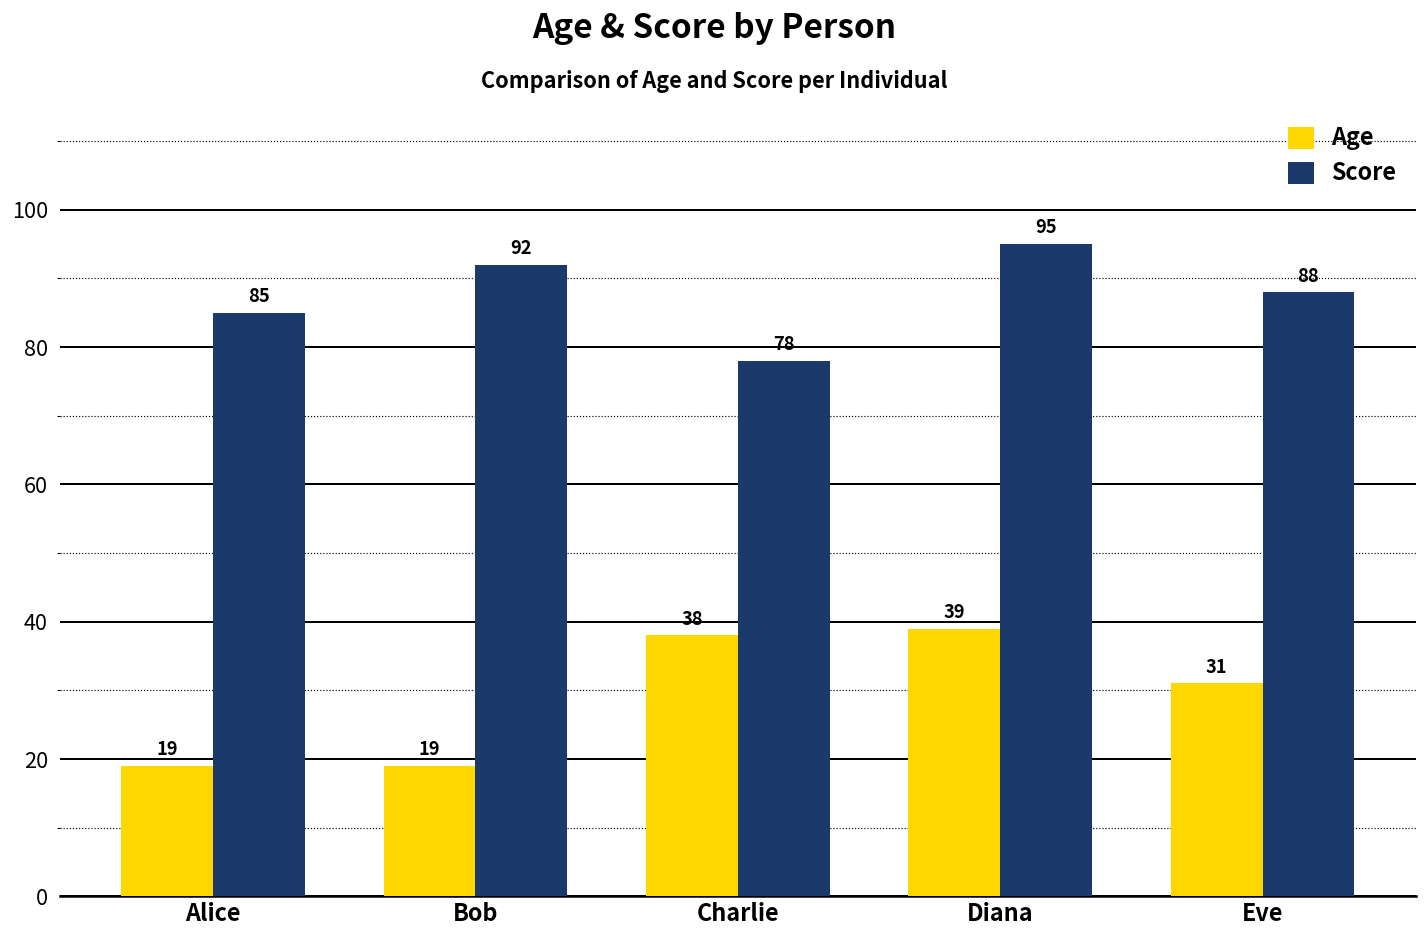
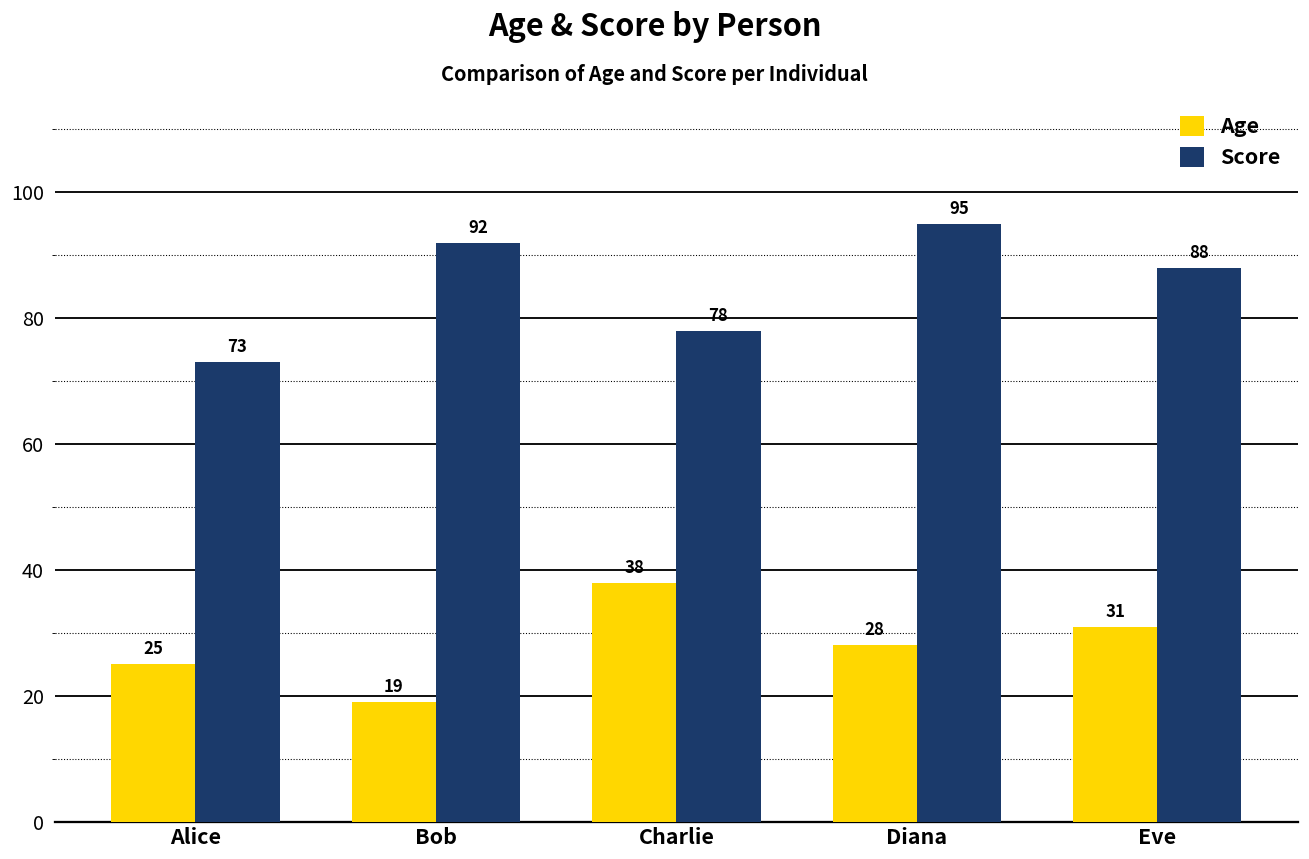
  {
    "Age": {
-     "Alice": 19,
+     "Alice": 25,
      "Bob": 19,
      "Charlie": 38,
-     "Diana": 39,
+     "Diana": 28,
      "Eve": 31
    },
    "Score": {
-     "Alice": 85,
+     "Alice": 73,
      "Bob": 92,
      "Charlie": 78,
      "Diana": 95,
      "Eve": 88
    }
  }
